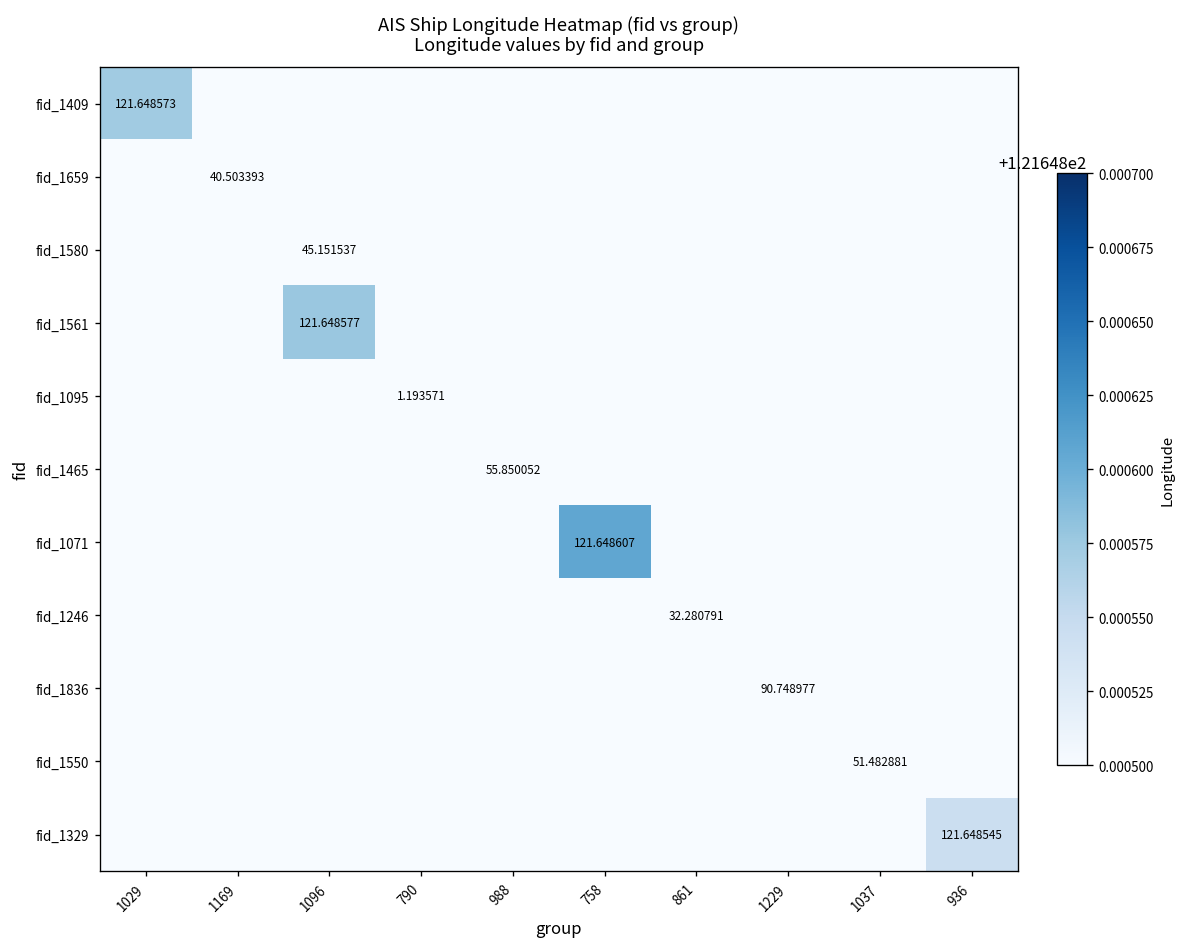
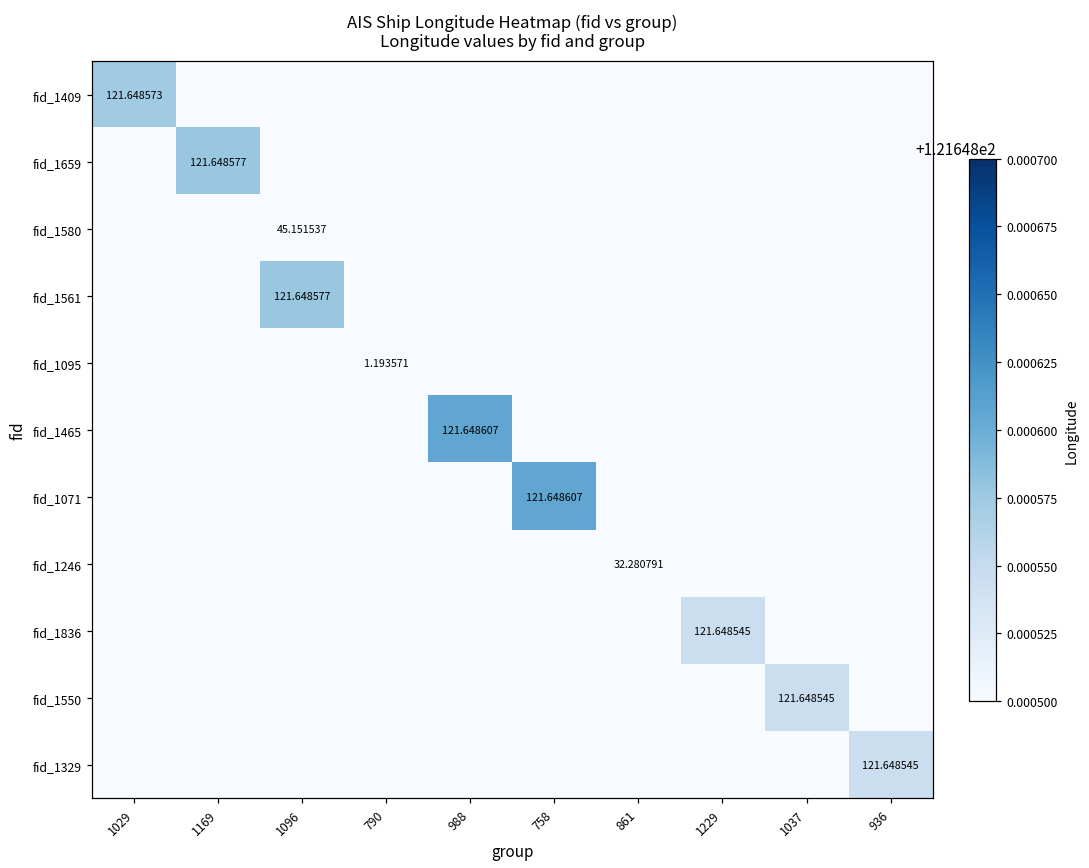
  {
    "fid_1409": {
      "1029": 121.648573
    },
    "fid_1659": {
-     "1169": 40.503393
+     "1169": 121.648577
    },
    "fid_1580": {
      "1096": 45.151537
    },
    "fid_1561": {
      "1096": 121.648577
    },
    "fid_1095": {
      "790": 1.193571
    },
    "fid_1465": {
-     "988": 55.850052
+     "988": 121.648607
    },
    "fid_1071": {
      "758": 121.648607
    },
    "fid_1246": {
      "861": 32.280791
    },
    "fid_1836": {
-     "1229": 90.748977
+     "1229": 121.648545
    },
    "fid_1550": {
-     "1037": 51.482881
+     "1037": 121.648545
    },
    "fid_1329": {
      "936": 121.648545
    }
  }
